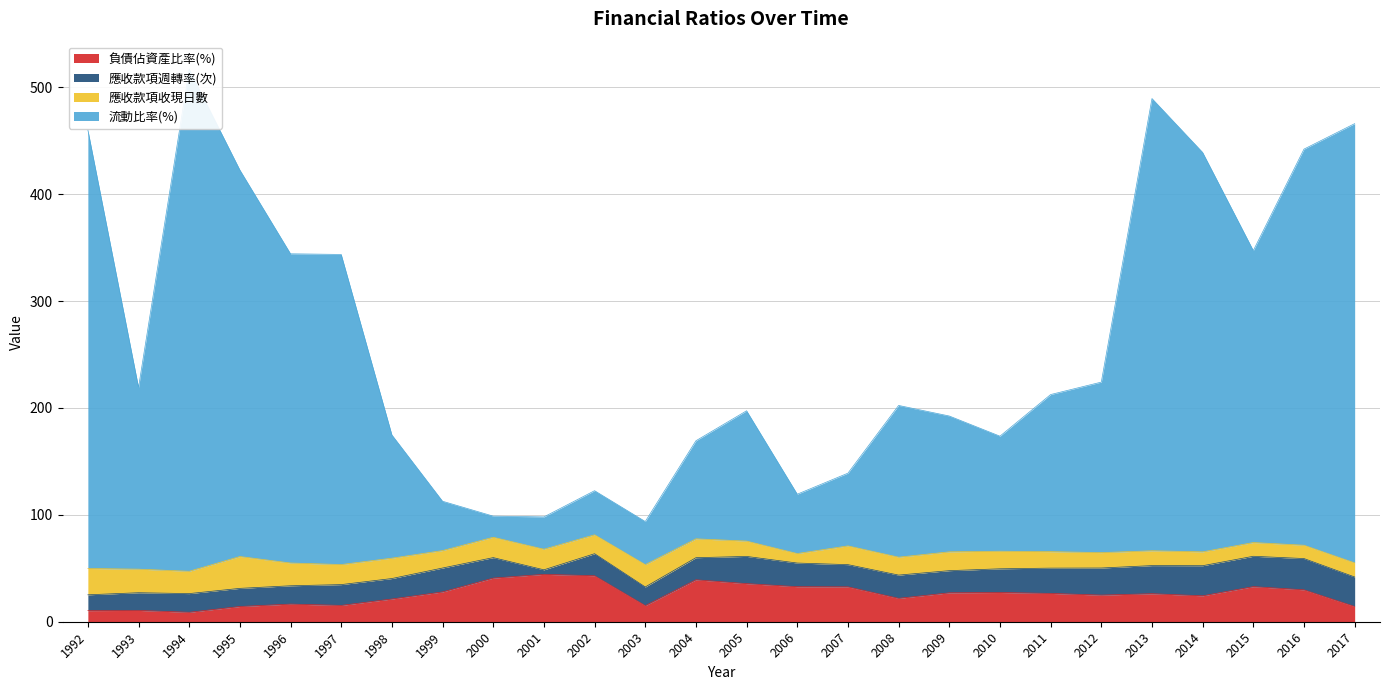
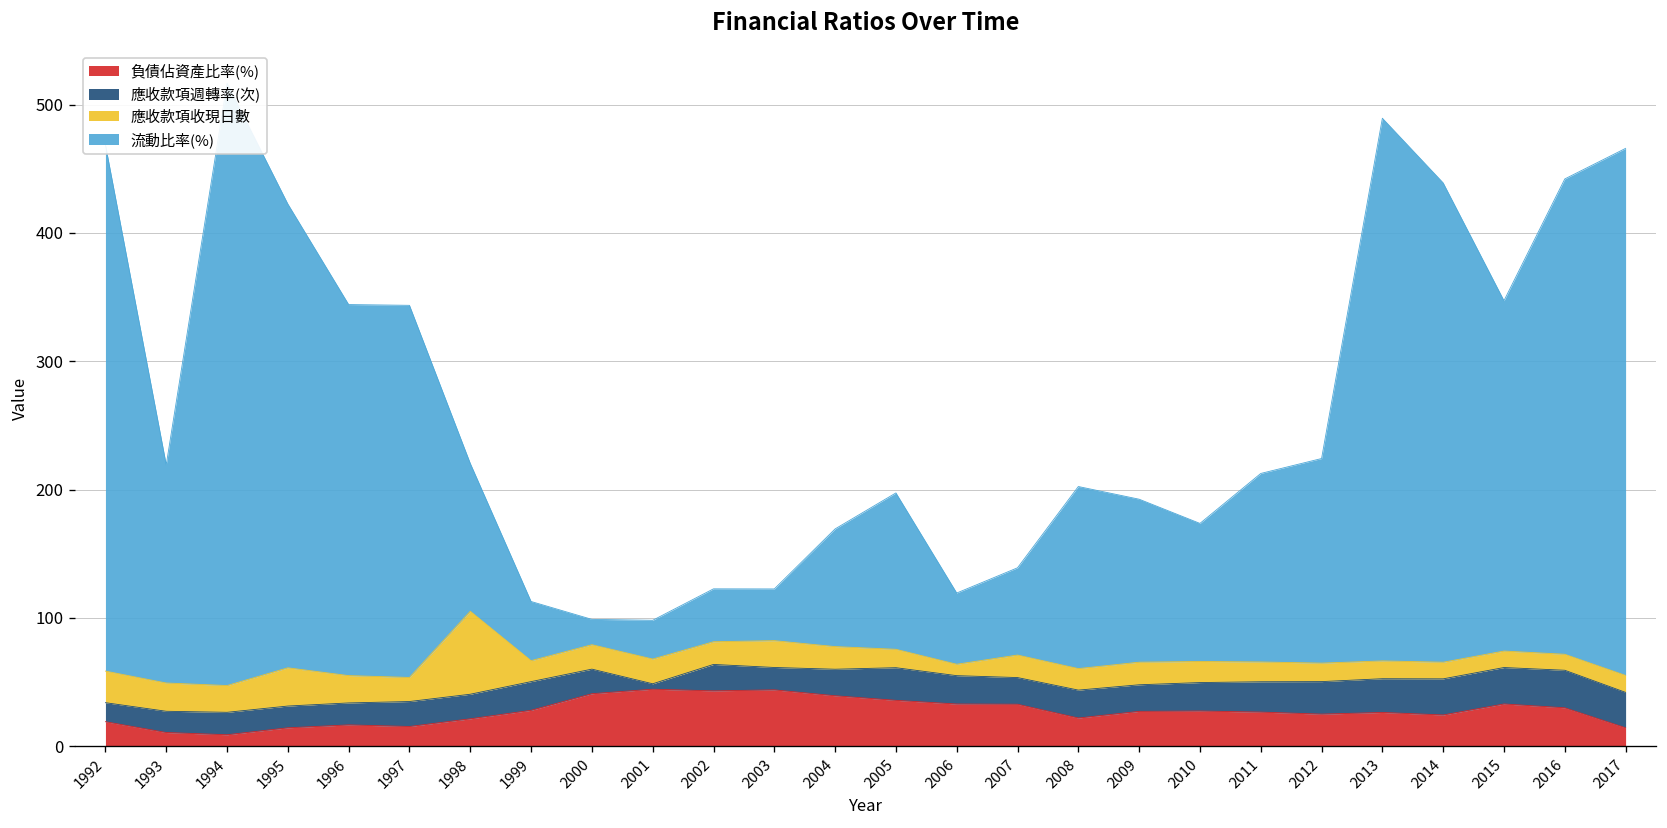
  {
    "負債佔資產比率(%)": {
-     "1992": 10,
+     "1992": 19,
      "1993": 11,
      "1994": 9,
      "1995": 14,
      "1996": 17,
      "1997": 15,
      "1998": 21,
      "1999": 28,
      "2000": 41,
      "2001": 44,
      "2002": 43,
-     "2003": 15,
+     "2003": 44,
      "2004": 39,
      "2005": 36,
      "2006": 33,
      "2007": 33,
      "2008": 22,
      "2009": 27,
      "2010": 27,
      "2011": 26,
      "2012": 25,
      "2013": 26,
      "2014": 24,
      "2015": 33,
      "2016": 30,
      "2017": 14
    },
    "應收款項週轉率(次)": {
      "1992": 15,
      "1993": 17,
      "1994": 17,
      "1995": 17,
      "1996": 17,
      "1997": 19,
      "1998": 19,
      "1999": 22,
      "2000": 19,
      "2001": 4,
      "2002": 21,
      "2003": 17,
      "2004": 21,
      "2005": 25,
      "2006": 22,
      "2007": 21,
      "2008": 22,
      "2009": 21,
      "2010": 22,
      "2011": 24,
      "2012": 25,
      "2013": 26,
      "2014": 28,
      "2015": 28,
      "2016": 29,
      "2017": 28
    },
    "應收款項收現日數": {
      "1992": 25,
      "1993": 22,
      "1994": 21,
      "1995": 30,
      "1996": 21,
      "1997": 19,
-     "1998": 19,
+     "1998": 65,
      "1999": 16,
      "2000": 19,
      "2001": 19,
      "2002": 18,
      "2003": 21,
      "2004": 18,
      "2005": 14,
      "2006": 9,
      "2007": 18,
      "2008": 17,
      "2009": 18,
      "2010": 16,
      "2011": 15,
      "2012": 14,
      "2013": 14,
      "2014": 13,
      "2015": 13,
      "2016": 12,
      "2017": 13
    },
    "流動比率(%)": {
      "1993": 170,
      "1995": 362,
      "1996": 289,
      "1997": 290,
      "1998": 115,
      "1999": 46,
      "2000": 20,
      "2001": 30,
      "2002": 41,
      "2003": 40,
      "2004": 92,
      "2005": 122,
      "2006": 56,
      "2007": 68,
      "2008": 142,
      "2009": 127,
      "2010": 108,
      "2011": 147,
      "2012": 160,
      "2013": 423,
      "2014": 374,
      "2015": 273,
      "2016": 371,
      "2017": 411
    }
  }
